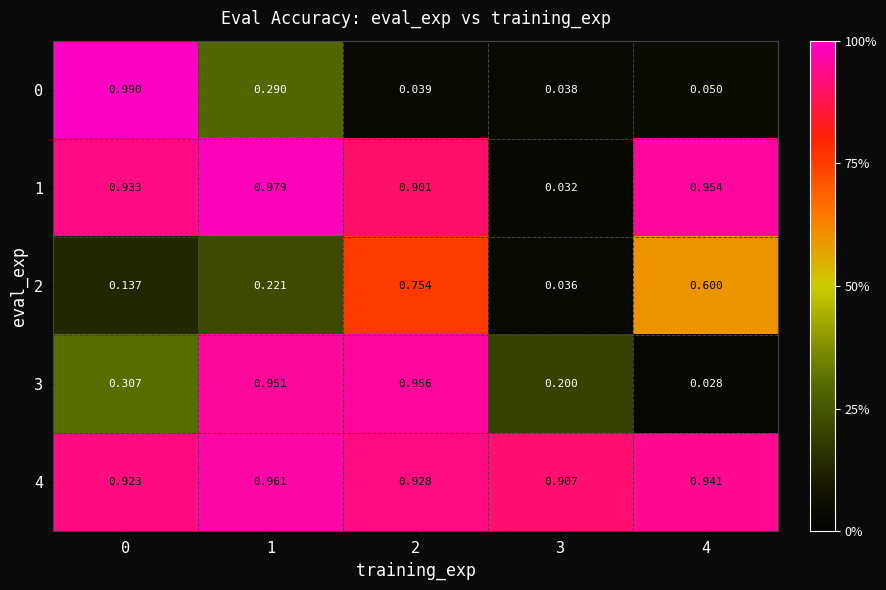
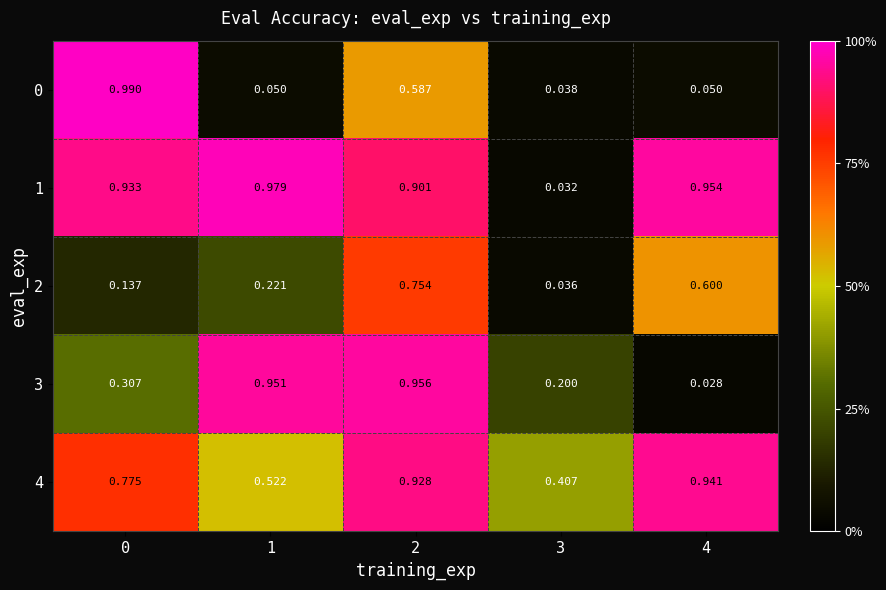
  {
    "0": {
      "0": 0.990,
-     "1": 0.290,
-     "2": 0.039,
+     "1": 0.050,
+     "2": 0.587,
      "3": 0.038,
      "4": 0.050
    },
    "1": {
      "0": 0.933,
      "1": 0.979,
      "2": 0.901,
      "3": 0.032,
      "4": 0.954
    },
    "2": {
      "0": 0.137,
      "1": 0.221,
      "2": 0.754,
      "3": 0.036,
      "4": 0.600
    },
    "3": {
      "0": 0.307,
      "1": 0.951,
      "2": 0.956,
      "3": 0.200,
      "4": 0.028
    },
    "4": {
-     "0": 0.923,
-     "1": 0.961,
+     "0": 0.775,
+     "1": 0.522,
      "2": 0.928,
-     "3": 0.907,
+     "3": 0.407,
      "4": 0.941
    }
  }
